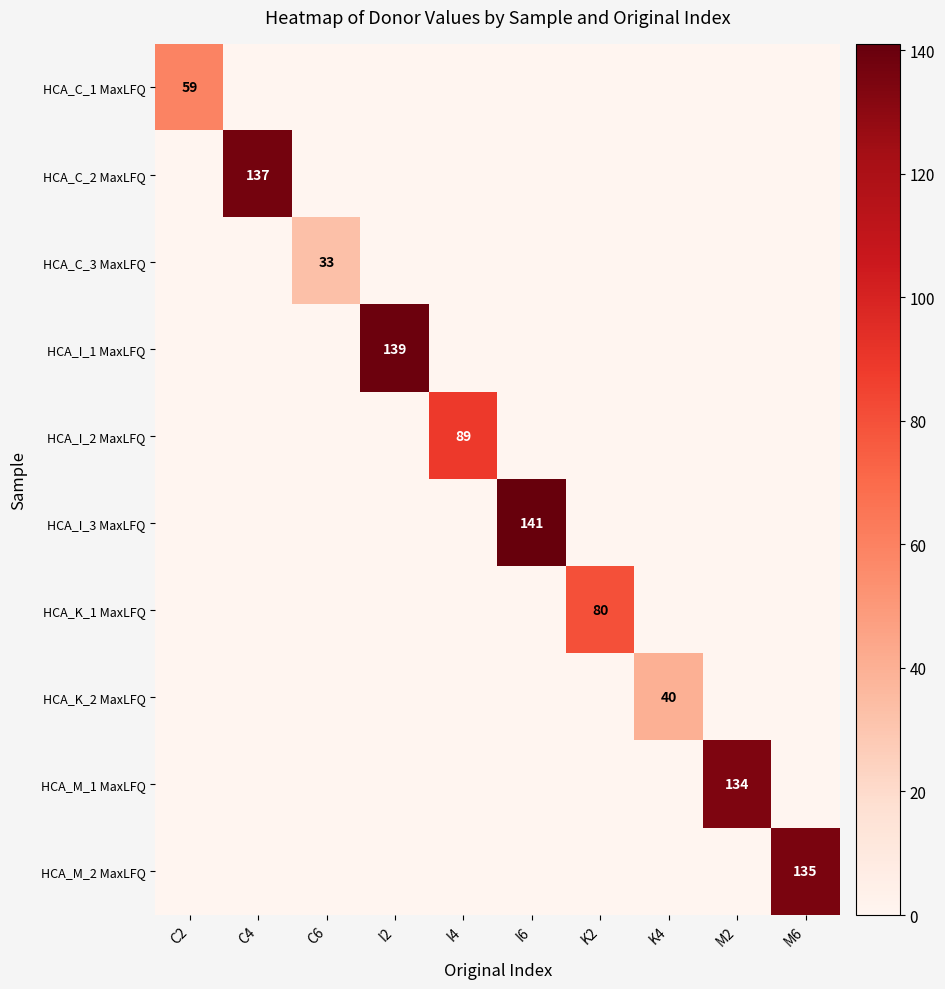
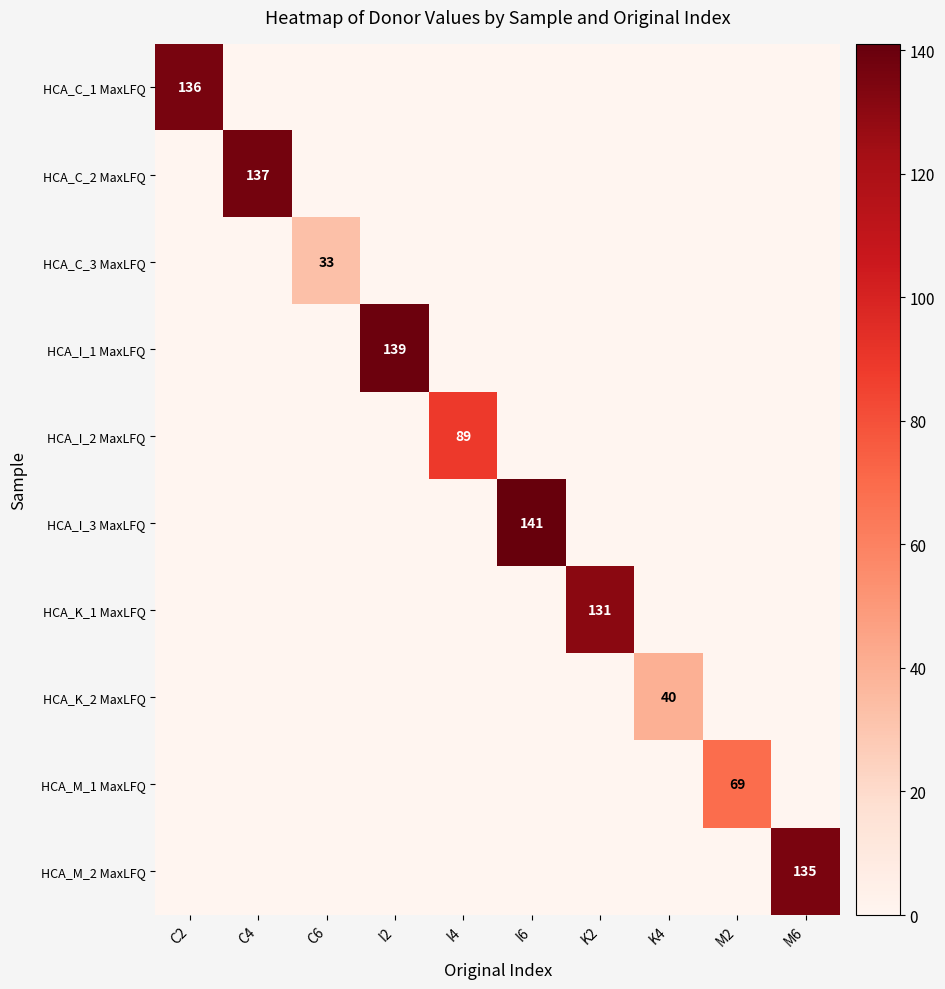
  {
    "HCA_C_1 MaxLFQ": {
-     "C2": 59
+     "C2": 136
    },
    "HCA_C_2 MaxLFQ": {
      "C4": 137
    },
    "HCA_C_3 MaxLFQ": {
      "C6": 33
    },
    "HCA_I_1 MaxLFQ": {
      "I2": 139
    },
    "HCA_I_2 MaxLFQ": {
      "I4": 89
    },
    "HCA_I_3 MaxLFQ": {
      "I6": 141
    },
    "HCA_K_1 MaxLFQ": {
-     "K2": 80
+     "K2": 131
    },
    "HCA_K_2 MaxLFQ": {
      "K4": 40
    },
    "HCA_M_1 MaxLFQ": {
-     "M2": 134
+     "M2": 69
    },
    "HCA_M_2 MaxLFQ": {
      "M6": 135
    }
  }
